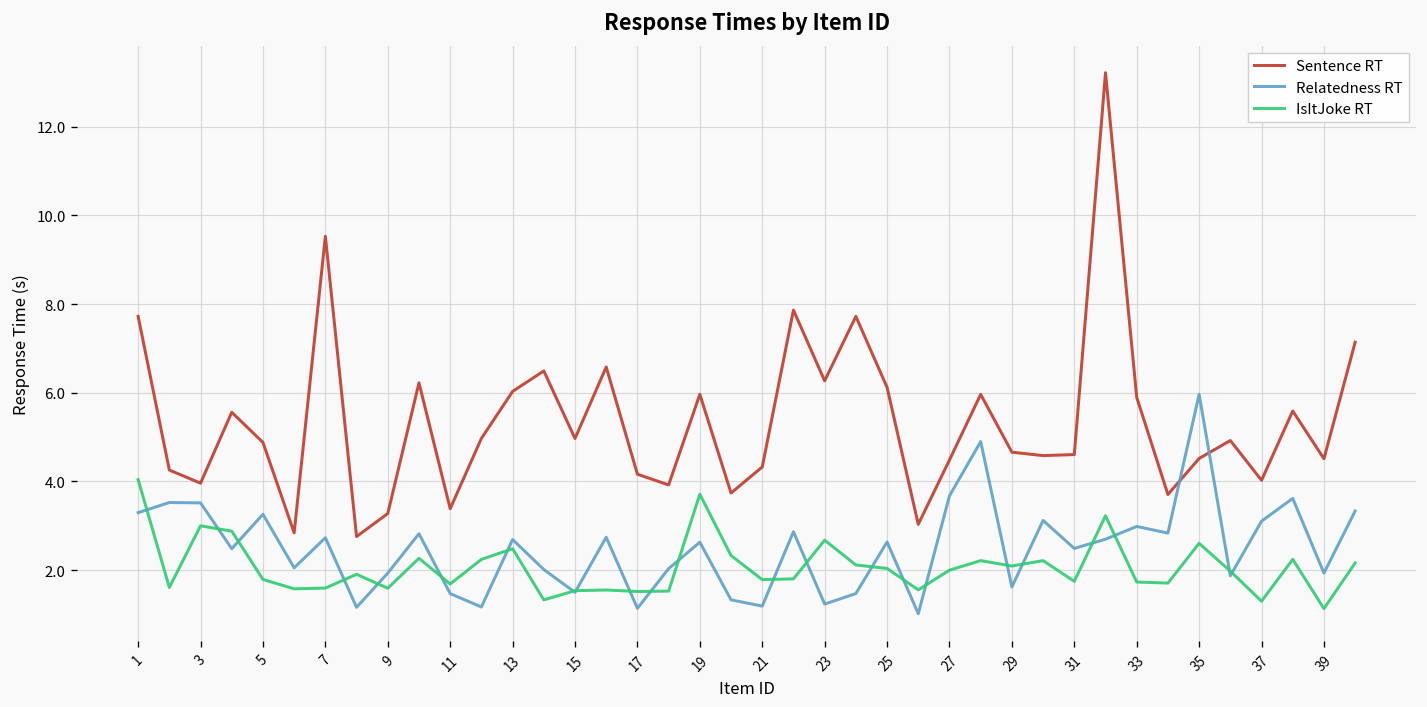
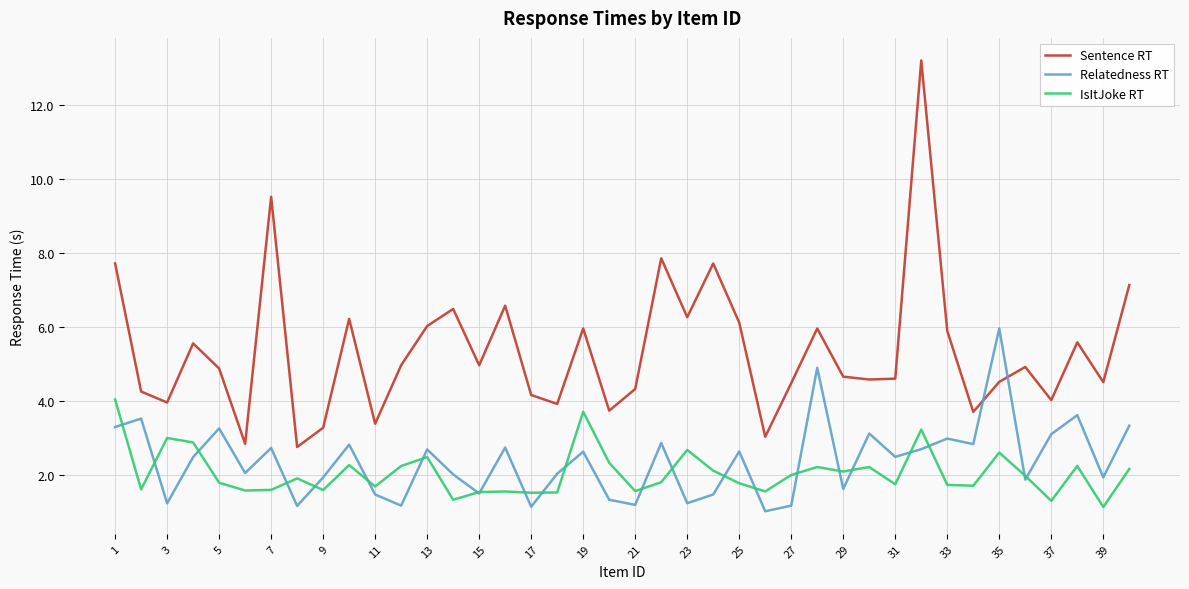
  {
    "Sentence RT": {
      "1": 7.7,
      "3": 4.0,
      "5": 4.9,
      "7": 9.5,
      "9": 3.3,
      "11": 3.4,
      "13": 6.0,
      "15": 5.0,
      "17": 4.2,
      "19": 6.0,
      "21": 4.3,
      "23": 6.3,
      "25": 6.1,
      "27": 4.5,
      "29": 4.7,
      "31": 4.6,
      "33": 5.9,
      "35": 4.5,
      "37": 4.0,
      "39": 4.5
    },
    "Relatedness RT": {
      "1": 3.3,
-     "3": 3.5,
+     "3": 1.2,
      "5": 3.3,
      "7": 2.7,
      "9": 1.9,
      "11": 1.5,
      "13": 2.7,
      "17": 1.1,
      "19": 2.6,
      "21": 1.2,
      "23": 1.2,
      "25": 2.6,
-     "27": 3.7,
+     "27": 1.2,
      "29": 1.6,
      "31": 2.5,
      "33": 3.0,
      "35": 6.0,
      "37": 3.1,
      "39": 1.9
    },
    "IsItJoke RT": {
      "1": 4.0,
      "3": 3.0,
      "5": 1.8,
      "7": 1.6,
      "9": 1.6,
      "11": 1.7,
      "13": 2.5,
      "17": 1.5,
      "19": 3.7,
-     "21": 1.8,
+     "21": 1.6,
      "23": 2.7,
-     "25": 2.0,
+     "25": 1.8,
      "27": 2.0,
      "29": 2.1,
      "31": 1.7,
      "33": 1.7,
      "35": 2.6,
      "37": 1.3,
      "39": 1.1
    }
  }
